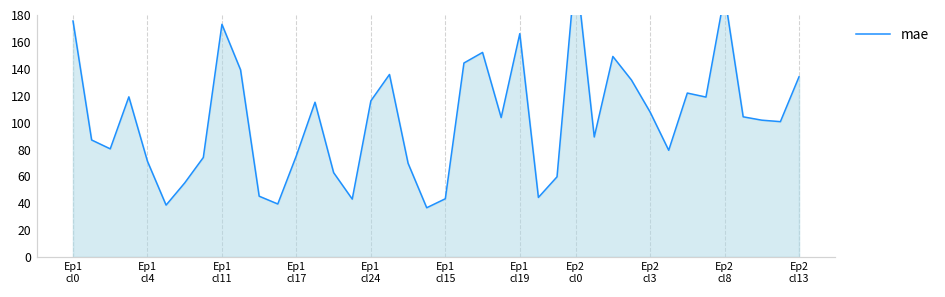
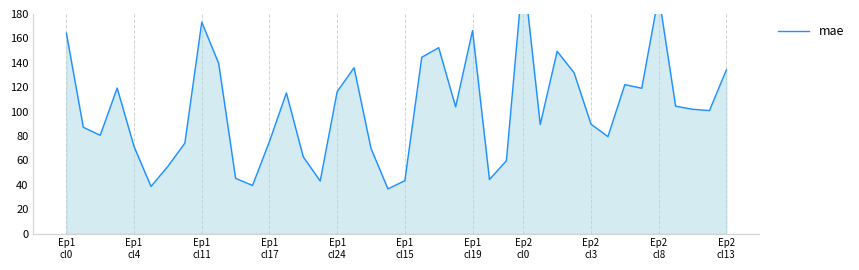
  {
-   "Ep1 cl0": 176,
+   "Ep1 cl0": 164,
    "Ep1 cl4": 71,
    "Ep1 cl11": 173,
    "Ep1 cl17": 75,
    "Ep1 cl24": 116,
    "Ep1 cl15": 43,
    "Ep1 cl19": 166,
-   "Ep2 cl3": 108,
+   "Ep2 cl3": 90,
    "Ep2 cl13": 134
  }
